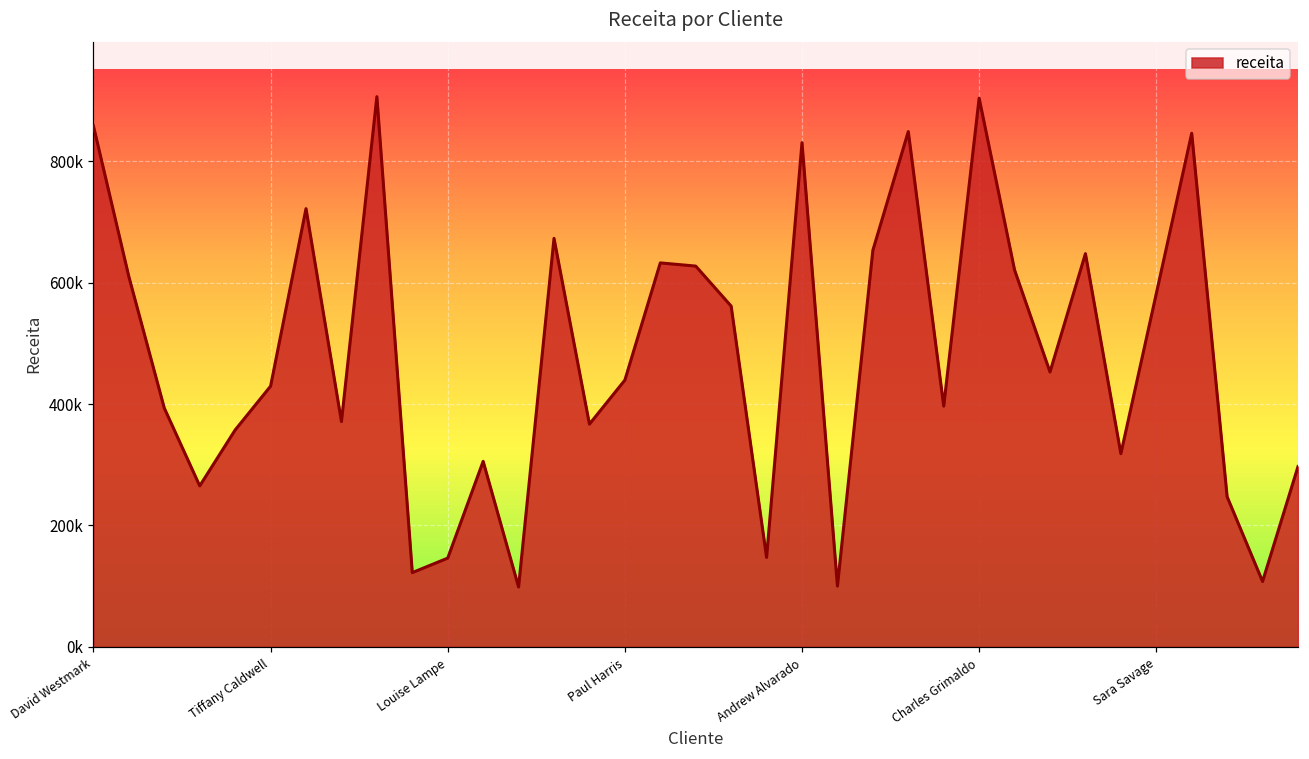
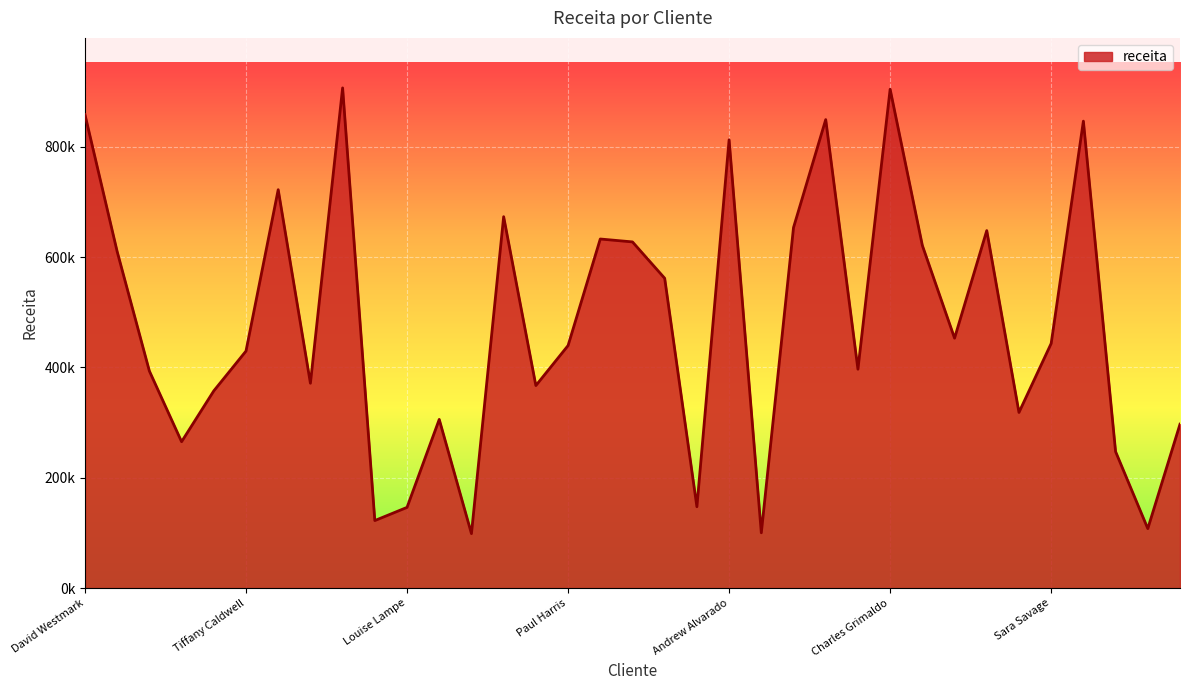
  {
    "David Westmark": 860000,
    "Tiffany Caldwell": 430000,
    "Louise Lampe": 150000,
    "Paul Harris": 440000,
-   "Andrew Alvarado": 830000,
+   "Andrew Alvarado": 810000,
    "Charles Grimaldo": 900000,
-   "Sara Savage": 580000
+   "Sara Savage": 440000
  }
